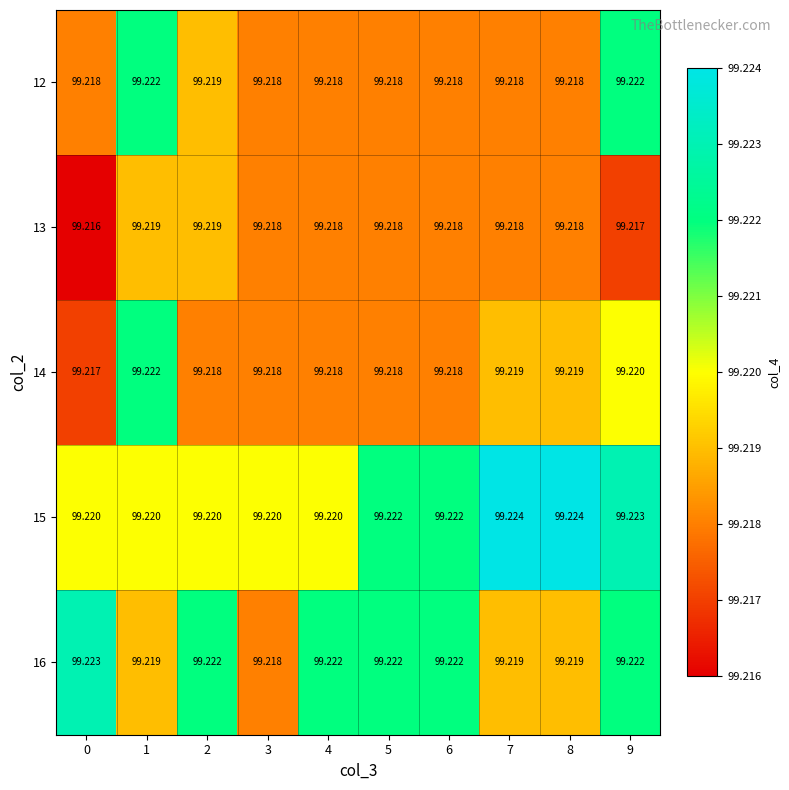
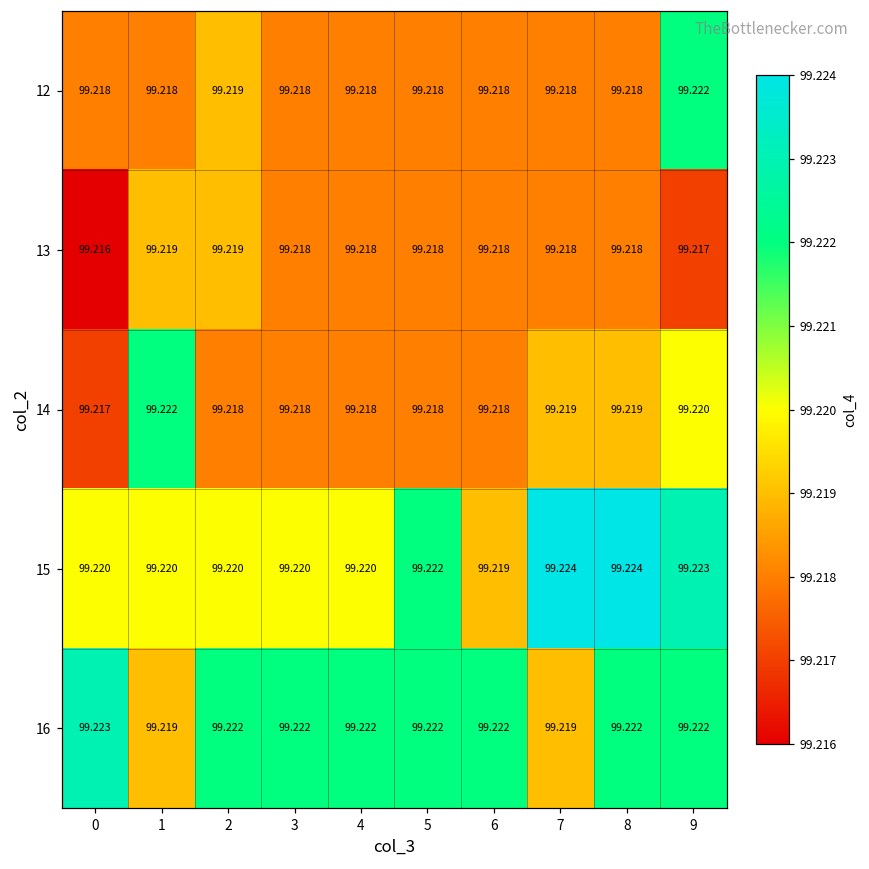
  {
    "12": {
      "0": 99.218,
-     "1": 99.222,
+     "1": 99.218,
      "2": 99.219,
      "3": 99.218,
      "4": 99.218,
      "5": 99.218,
      "6": 99.218,
      "7": 99.218,
      "8": 99.218,
      "9": 99.222
    },
    "13": {
      "0": 99.216,
      "1": 99.219,
      "2": 99.219,
      "3": 99.218,
      "4": 99.218,
      "5": 99.218,
      "6": 99.218,
      "7": 99.218,
      "8": 99.218,
      "9": 99.217
    },
    "14": {
      "0": 99.217,
      "1": 99.222,
      "2": 99.218,
      "3": 99.218,
      "4": 99.218,
      "5": 99.218,
      "6": 99.218,
      "7": 99.219,
      "8": 99.219,
      "9": 99.220
    },
    "15": {
      "0": 99.220,
      "1": 99.220,
      "2": 99.220,
      "3": 99.220,
      "4": 99.220,
      "5": 99.222,
-     "6": 99.222,
+     "6": 99.219,
      "7": 99.224,
      "8": 99.224,
      "9": 99.223
    },
    "16": {
      "0": 99.223,
      "1": 99.219,
      "2": 99.222,
-     "3": 99.218,
+     "3": 99.222,
      "4": 99.222,
      "5": 99.222,
      "6": 99.222,
      "7": 99.219,
-     "8": 99.219,
+     "8": 99.222,
      "9": 99.222
    }
  }
